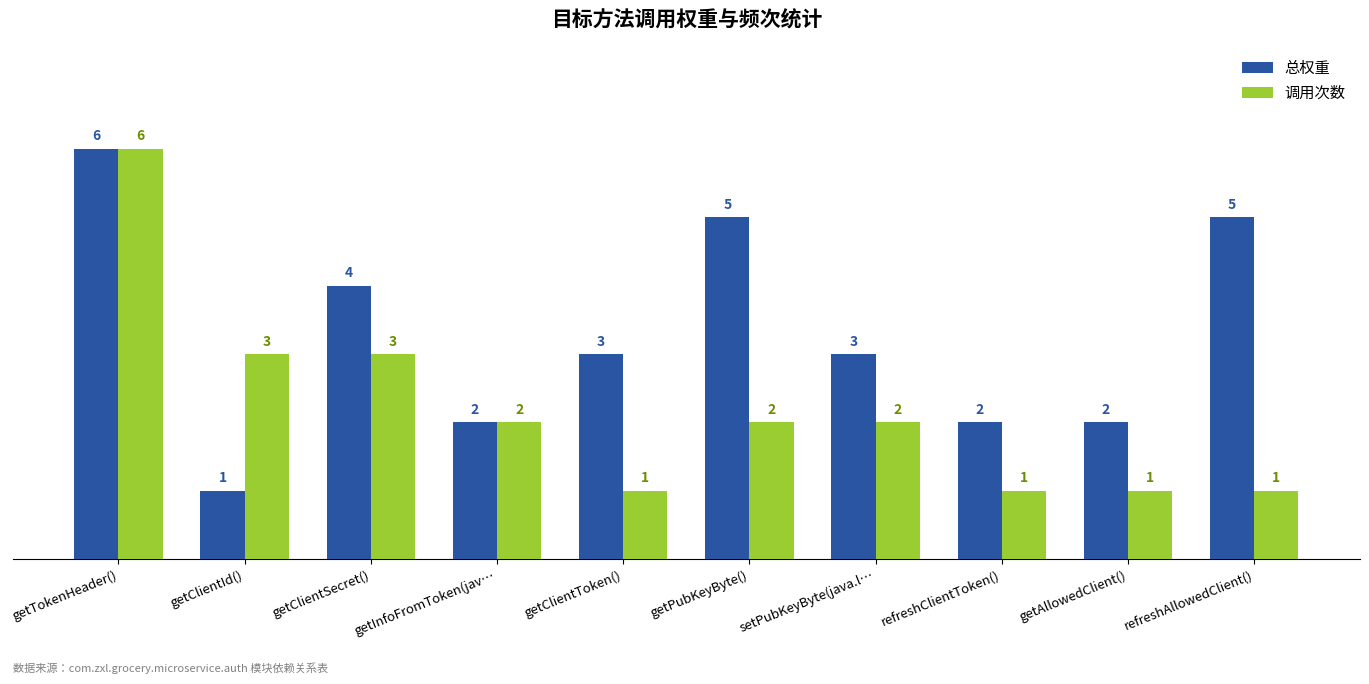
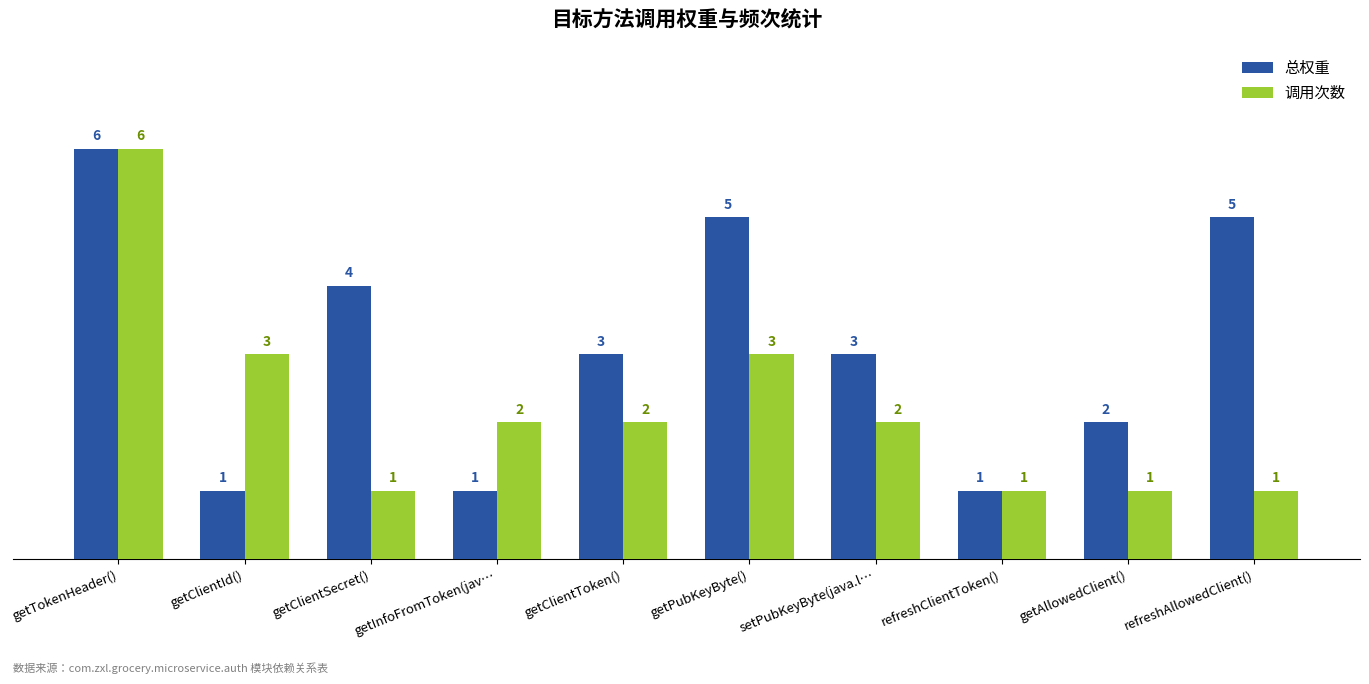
  {
    "总权重": {
      "getTokenHeader()": 6,
      "getClientId()": 1,
      "getClientSecret()": 4,
-     "getInfoFromToken(jav…": 2,
+     "getInfoFromToken(jav…": 1,
      "getClientToken()": 3,
      "getPubKeyByte()": 5,
      "setPubKeyByte(java.l…": 3,
-     "refreshClientToken()": 2,
+     "refreshClientToken()": 1,
      "getAllowedClient()": 2,
      "refreshAllowedClient()": 5
    },
    "调用次数": {
      "getTokenHeader()": 6,
      "getClientId()": 3,
-     "getClientSecret()": 3,
+     "getClientSecret()": 1,
      "getInfoFromToken(jav…": 2,
-     "getClientToken()": 1,
-     "getPubKeyByte()": 2,
+     "getClientToken()": 2,
+     "getPubKeyByte()": 3,
      "setPubKeyByte(java.l…": 2,
      "refreshClientToken()": 1,
      "getAllowedClient()": 1,
      "refreshAllowedClient()": 1
    }
  }
